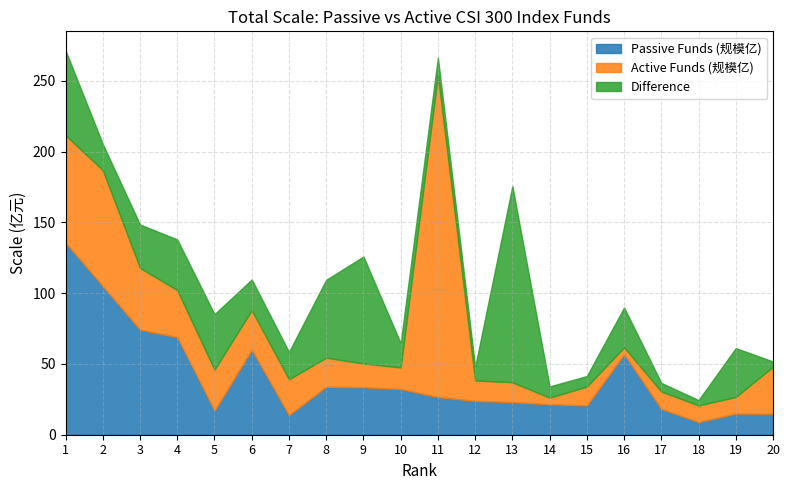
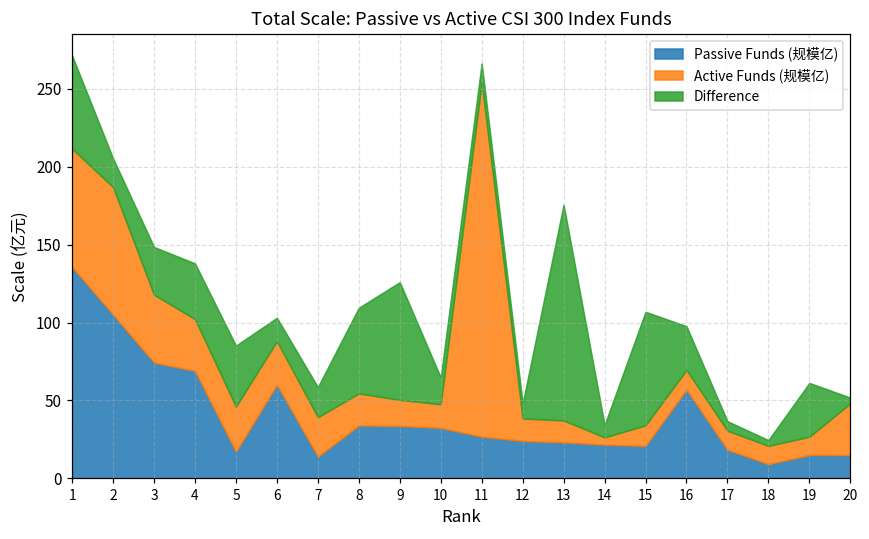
  {
    "Passive Funds (规模亿)": {
      "1": 136,
      "2": 105,
      "3": 74,
      "4": 69,
      "5": 17,
      "6": 60,
      "7": 14,
      "8": 34,
      "9": 34,
      "10": 32,
      "11": 27,
      "12": 24,
      "13": 23,
      "14": 22,
      "15": 21,
      "16": 57,
      "17": 18,
      "18": 9,
      "19": 15,
      "20": 15
    },
    "Active Funds (规模亿)": {
      "1": 76,
      "2": 82,
      "3": 44,
      "4": 33,
      "5": 29,
      "6": 28,
      "7": 25,
      "8": 21,
      "9": 17,
      "10": 15,
      "11": 228,
      "12": 14,
      "13": 14,
      "14": 5,
      "15": 13,
-     "16": 5,
+     "16": 13,
      "17": 12,
      "18": 12,
      "19": 12,
      "20": 33
    },
    "Difference": {
      "1": 60,
      "2": 18,
      "3": 31,
      "4": 36,
      "5": 39,
-     "6": 22,
+     "6": 15,
      "7": 19,
      "8": 55,
      "9": 76,
      "10": 17,
      "11": 12,
      "12": 10,
      "13": 139,
      "14": 8,
-     "15": 7,
+     "15": 73,
      "16": 28,
      "17": 6,
      "18": 4,
      "19": 35,
      "20": 4
    }
  }
